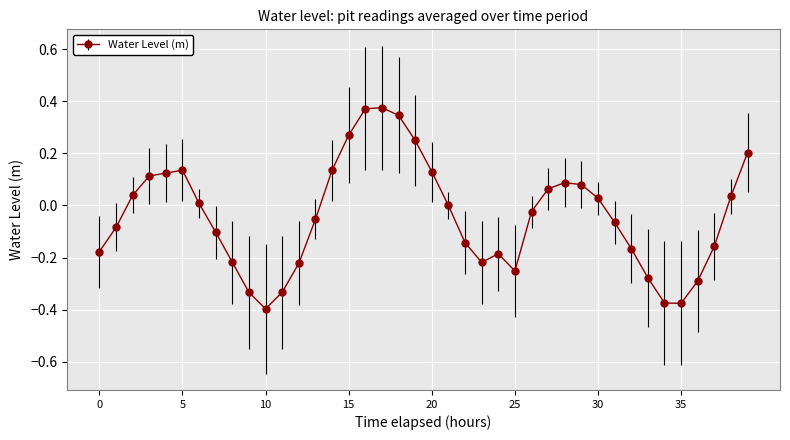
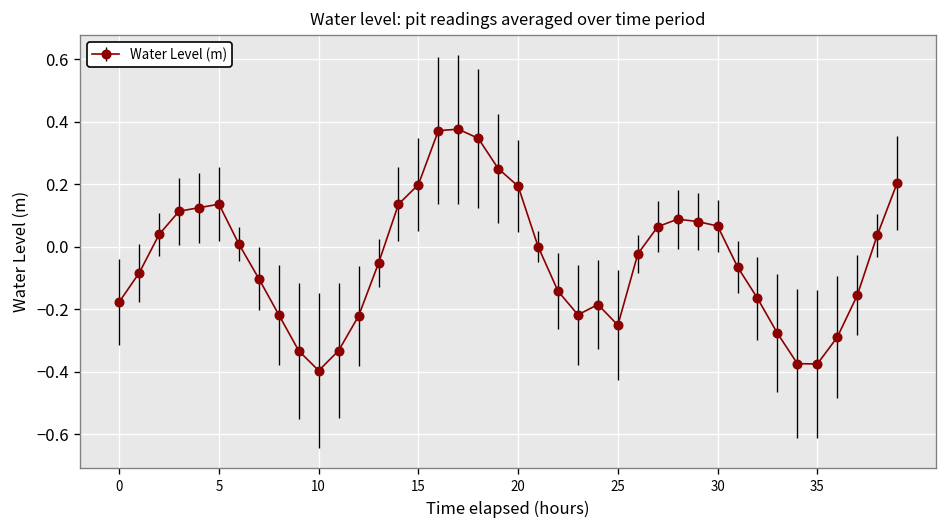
  {
    "0": -0.18,
    "5": 0.14,
    "10": -0.40,
-   "15": 0.27,
-   "20": 0.13,
+   "15": 0.20,
+   "20": 0.19,
    "25": -0.25,
-   "30": 0.03,
+   "30": 0.07,
    "35": -0.38
  }
